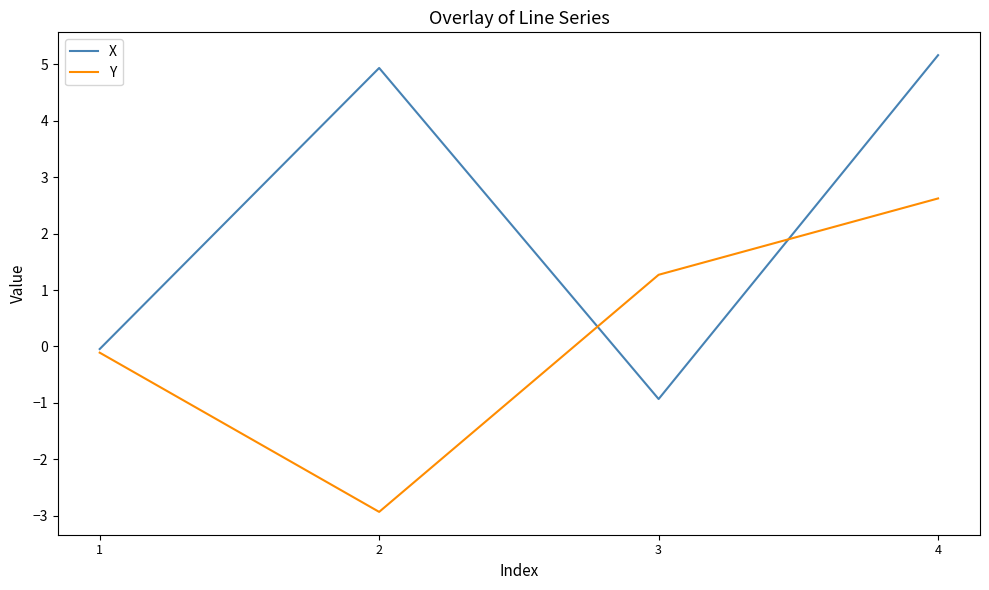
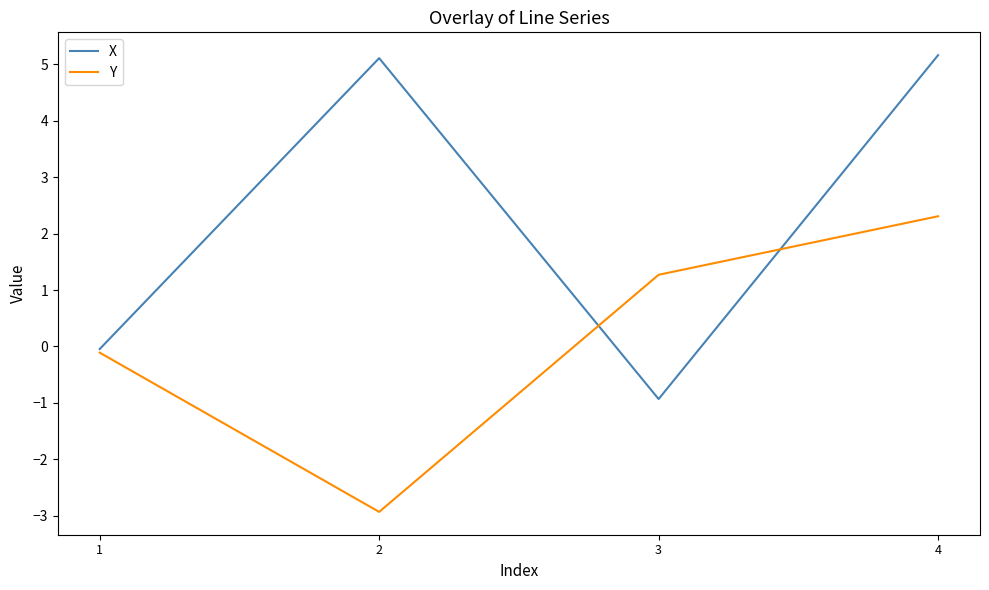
  {
    "X": {
      "1": 0.0,
-     "2": 4.9,
+     "2": 5.1,
      "3": -0.9,
      "4": 5.2
    },
    "Y": {
      "1": -0.1,
      "2": -2.9,
      "3": 1.3,
-     "4": 2.6
+     "4": 2.3
    }
  }
